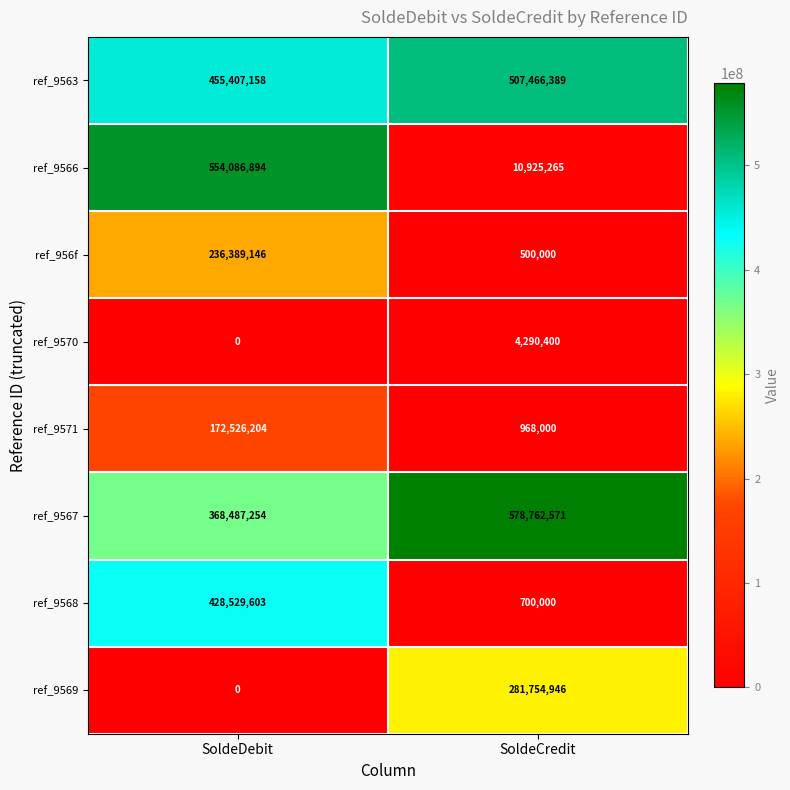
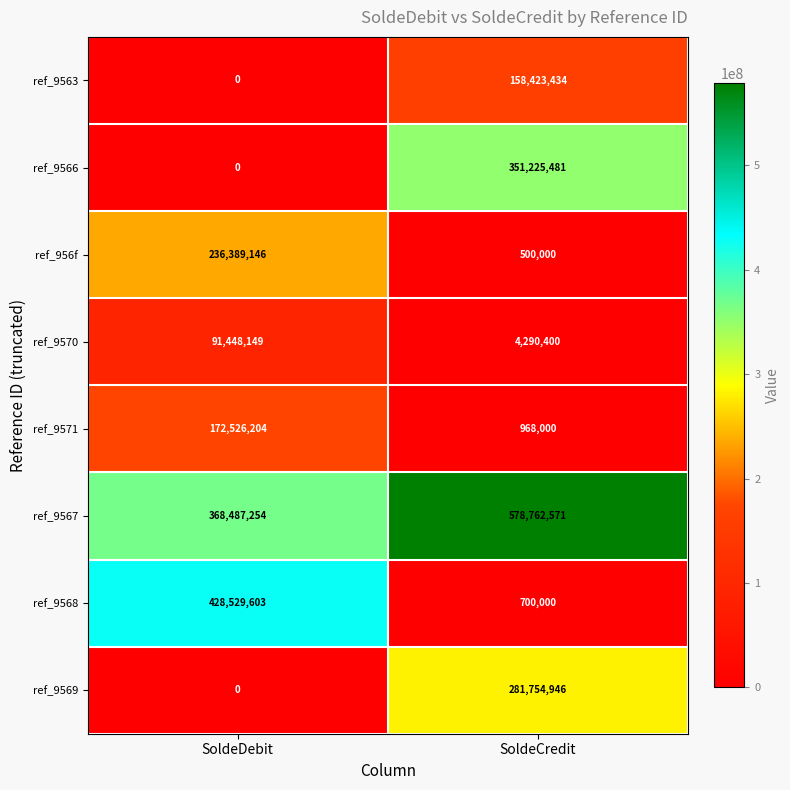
  {
    "ref_9563": {
-     "SoldeDebit": "455,407,158",
-     "SoldeCredit": "507,466,389"
+     "SoldeDebit": "0",
+     "SoldeCredit": "158,423,434"
    },
    "ref_9566": {
-     "SoldeDebit": "554,086,894",
-     "SoldeCredit": "10,925,265"
+     "SoldeDebit": "0",
+     "SoldeCredit": "351,225,481"
    },
    "ref_956f": {
      "SoldeDebit": "236,389,146",
      "SoldeCredit": "500,000"
    },
    "ref_9570": {
-     "SoldeDebit": "0",
+     "SoldeDebit": "91,448,149",
      "SoldeCredit": "4,290,400"
    },
    "ref_9571": {
      "SoldeDebit": "172,526,204",
      "SoldeCredit": "968,000"
    },
    "ref_9567": {
      "SoldeDebit": "368,487,254",
      "SoldeCredit": "578,762,571"
    },
    "ref_9568": {
      "SoldeDebit": "428,529,603",
      "SoldeCredit": "700,000"
    },
    "ref_9569": {
      "SoldeDebit": "0",
      "SoldeCredit": "281,754,946"
    }
  }
